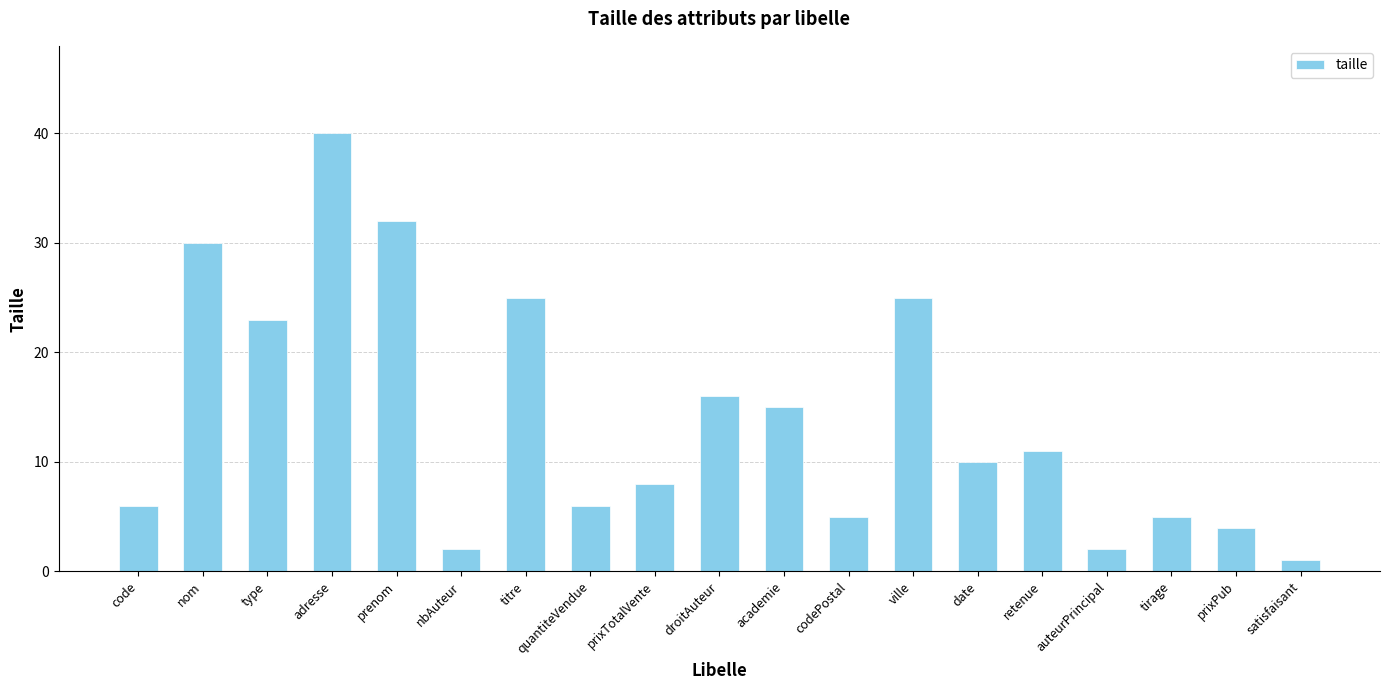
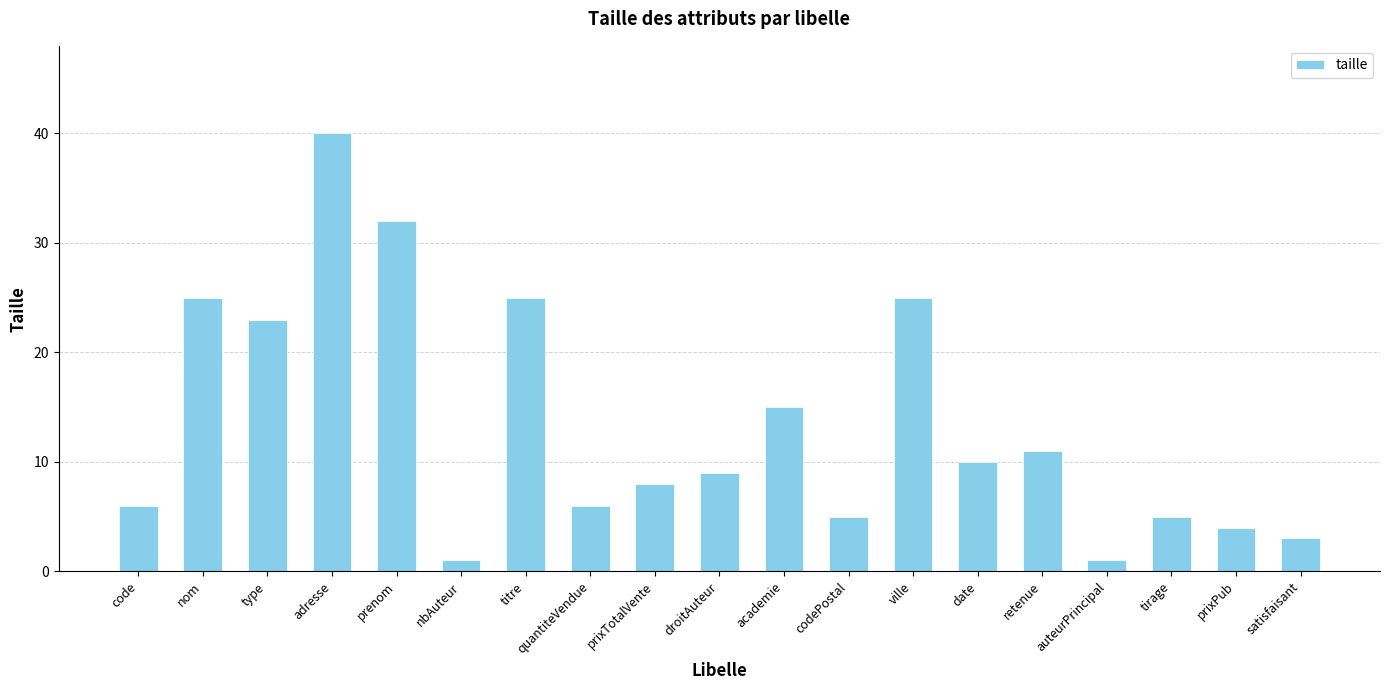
  {
    "code": 6,
-   "nom": 30,
+   "nom": 25,
    "type": 23,
    "adresse": 40,
    "prenom": 32,
-   "nbAuteur": 2,
+   "nbAuteur": 1,
    "titre": 25,
    "quantiteVendue": 6,
    "prixTotalVente": 8,
-   "droitAuteur": 16,
+   "droitAuteur": 9,
    "academie": 15,
    "codePostal": 5,
    "ville": 25,
    "date": 10,
    "retenue": 11,
-   "auteurPrincipal": 2,
+   "auteurPrincipal": 1,
    "tirage": 5,
    "prixPub": 4,
-   "satisfaisant": 1
+   "satisfaisant": 3
  }
